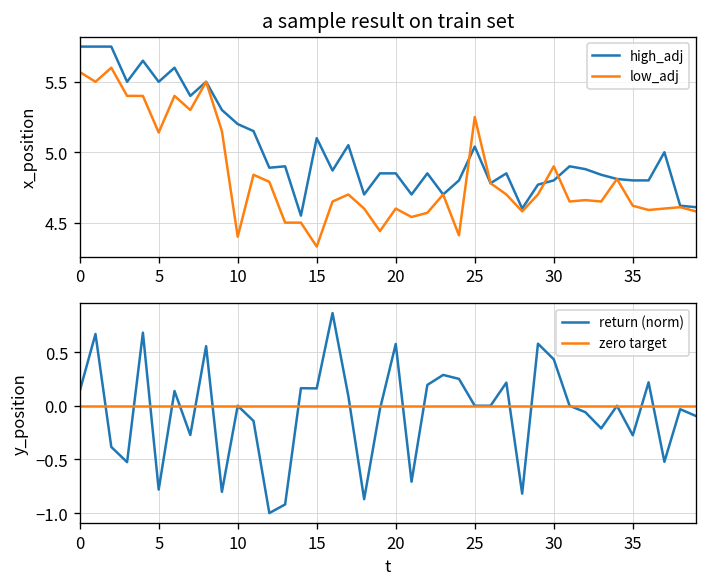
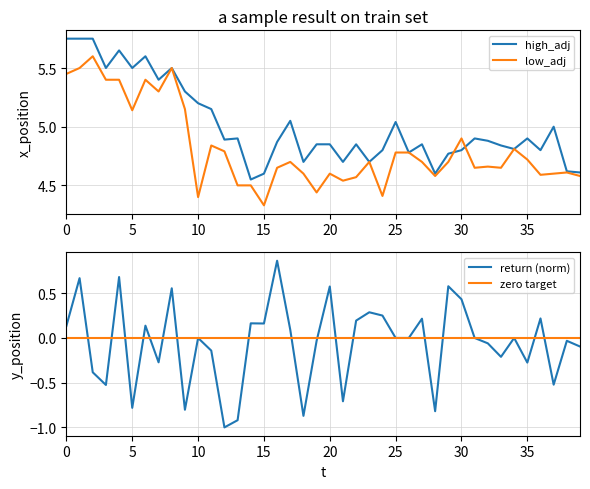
  {
    "a sample result on train set": {
      "high_adj": {
        "0": 5.75,
        "5": 5.5,
        "10": 5.2,
-       "15": 5.1,
+       "15": 4.6,
        "20": 4.85,
        "25": 5.04,
        "30": 4.8,
-       "35": 4.8
+       "35": 4.9
      },
      "low_adj": {
-       "0": 5.57,
+       "0": 5.45,
        "5": 5.14,
        "10": 4.40,
        "15": 4.33,
        "20": 4.60,
-       "25": 5.25,
+       "25": 4.78,
        "30": 4.90,
-       "35": 4.62
+       "35": 4.72
      }
    }
  }
